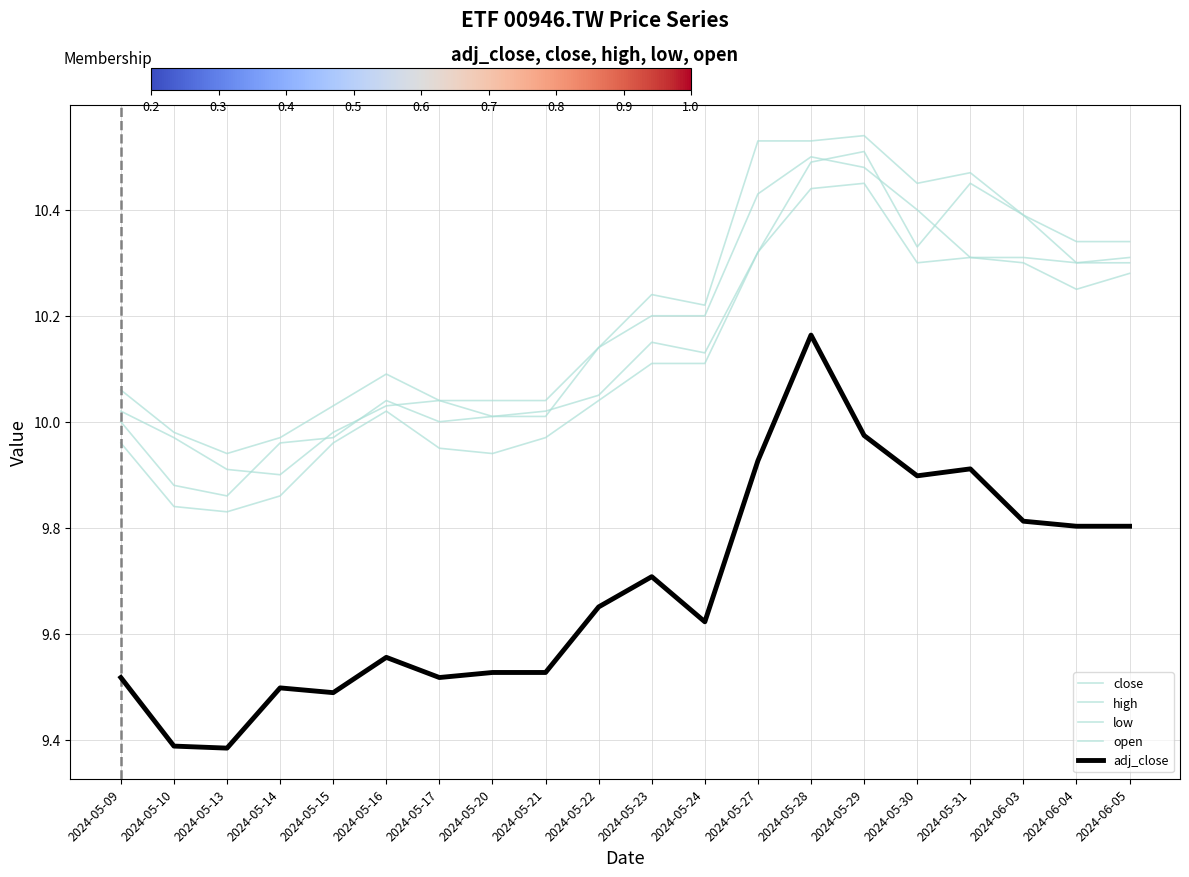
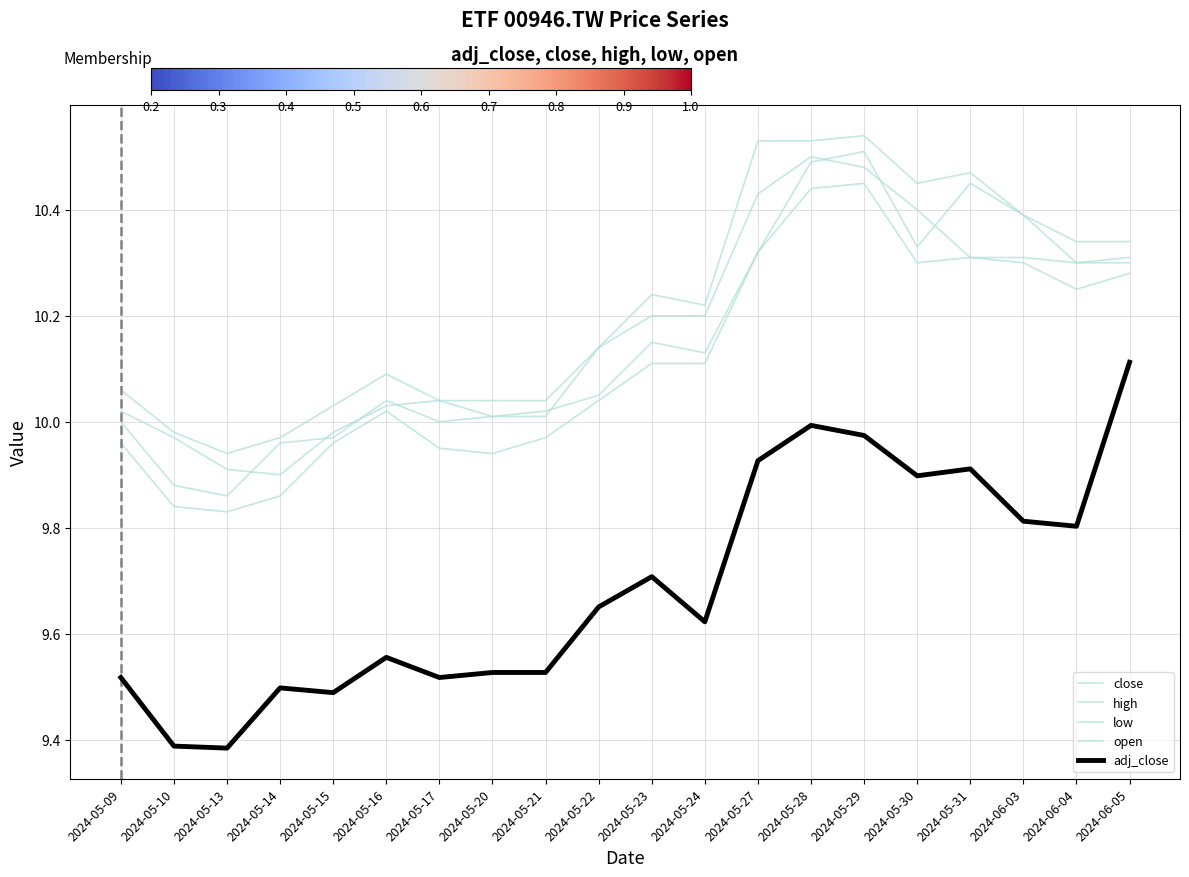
  {
    "adj_close": {
      "2024-05-09": 9.52,
      "2024-05-10": 9.39,
      "2024-05-13": 9.38,
      "2024-05-14": 9.50,
      "2024-05-15": 9.49,
      "2024-05-16": 9.56,
      "2024-05-17": 9.52,
      "2024-05-20": 9.53,
      "2024-05-21": 9.53,
      "2024-05-22": 9.65,
      "2024-05-23": 9.71,
      "2024-05-24": 9.62,
      "2024-05-27": 9.93,
-     "2024-05-28": 10.16,
+     "2024-05-28": 9.99,
      "2024-05-29": 9.97,
      "2024-05-30": 9.90,
      "2024-05-31": 9.91,
      "2024-06-03": 9.81,
      "2024-06-04": 9.80,
-     "2024-06-05": 9.80
+     "2024-06-05": 10.11
    }
  }
